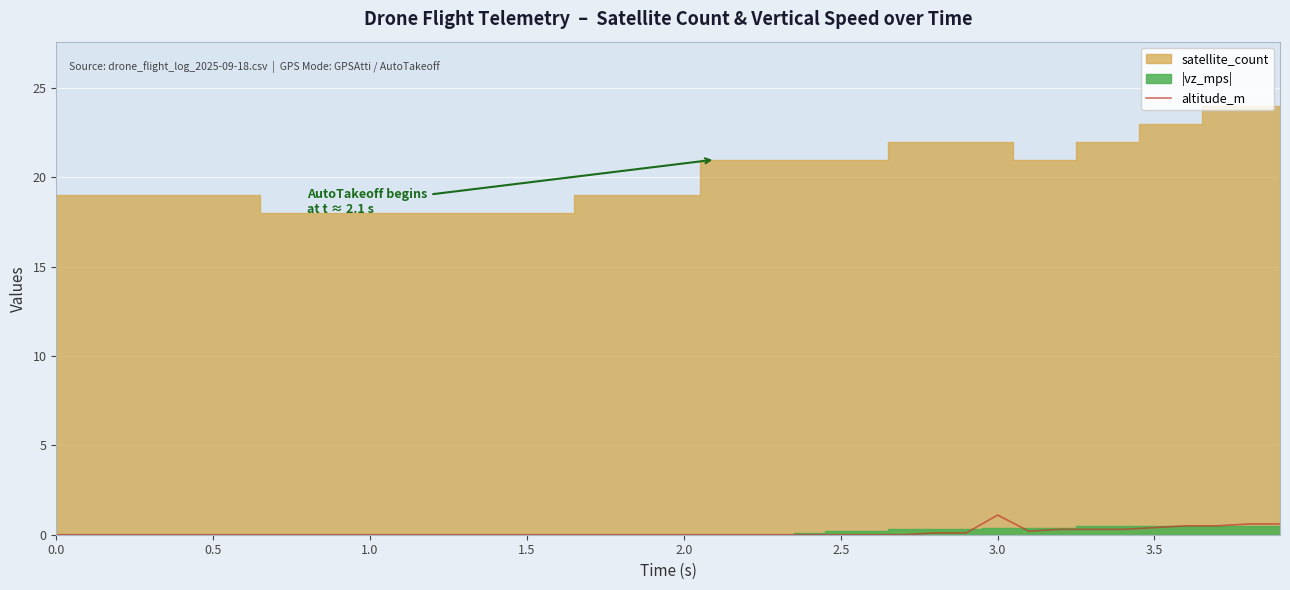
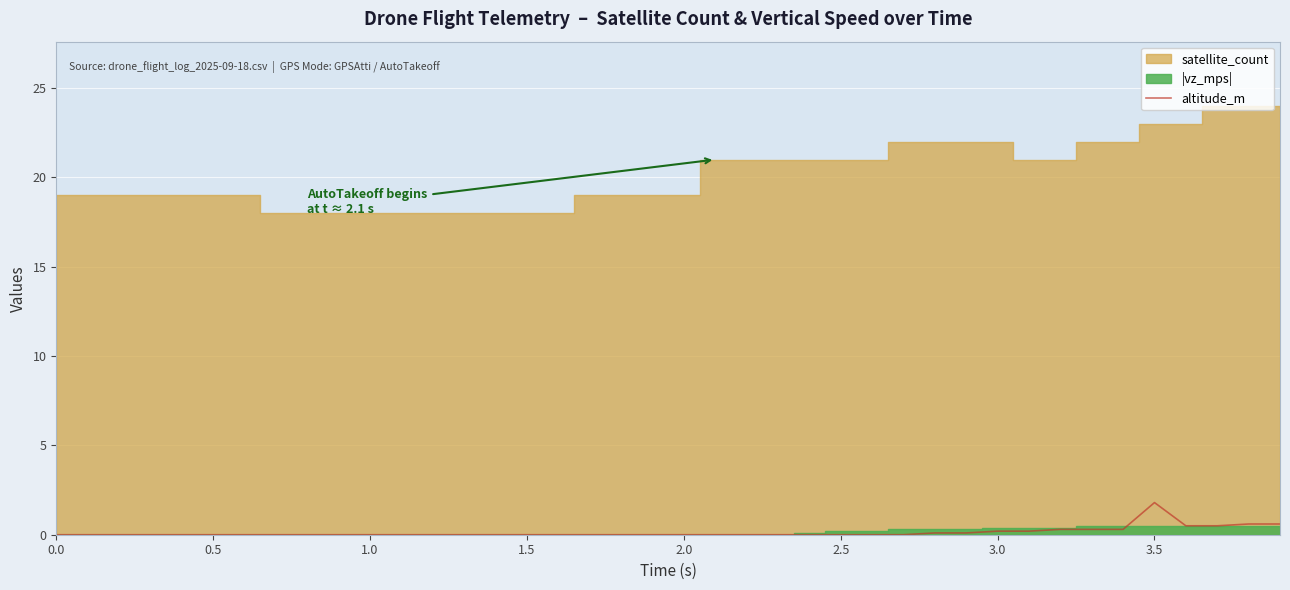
  {
    "altitude_m": {
      "0.5": 0.0,
      "1.0": 0.0,
      "1.5": 0.0,
      "2.0": 0.0,
      "2.5": 0.0,
-     "3.0": 1.1,
-     "3.5": 0.4
+     "3.0": 0.2,
+     "3.5": 1.8
    }
  }
